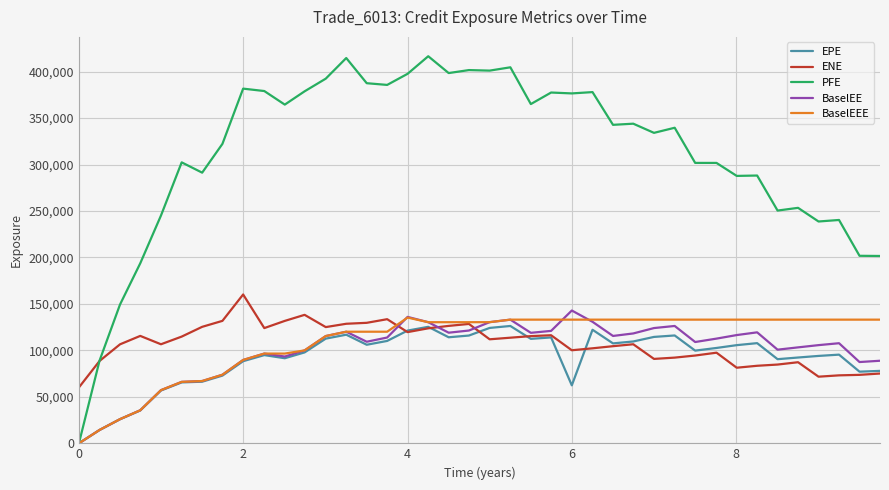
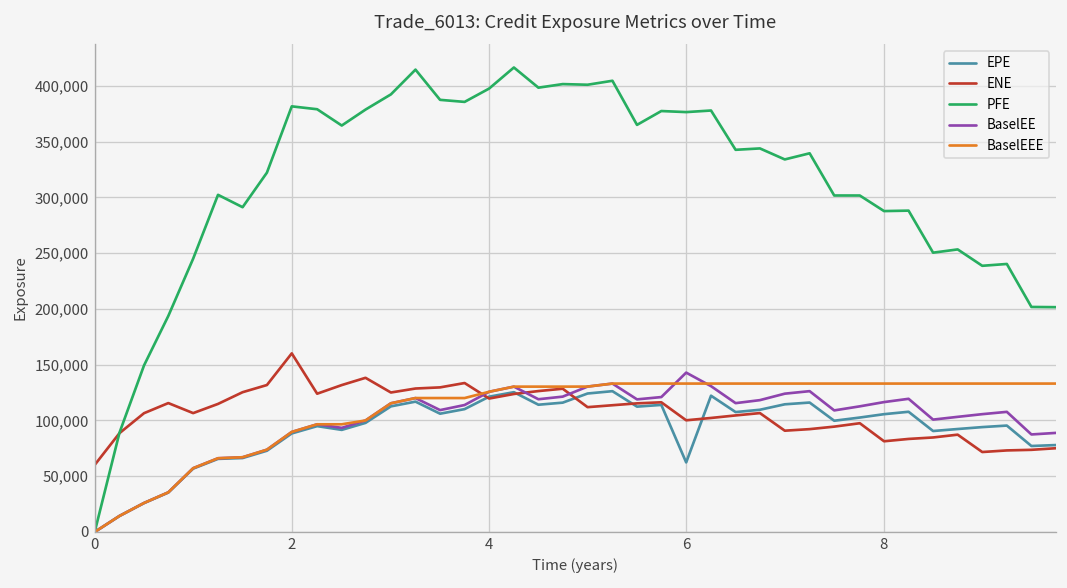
  {
    "EPE": {
      "6": "60,000"
    },
    "ENE": {
      "0": "60,000",
      "2": "160,000",
      "6": "100,000"
    },
    "PFE": {
      "2": "380,000",
      "4": "400,000",
      "6": "380,000"
    },
    "BaselEE": {
-     "4": "140,000",
+     "4": "130,000",
      "6": "140,000"
    },
    "BaselEEE": {
-     "4": "140,000",
+     "4": "130,000",
      "6": "130,000"
    }
  }
